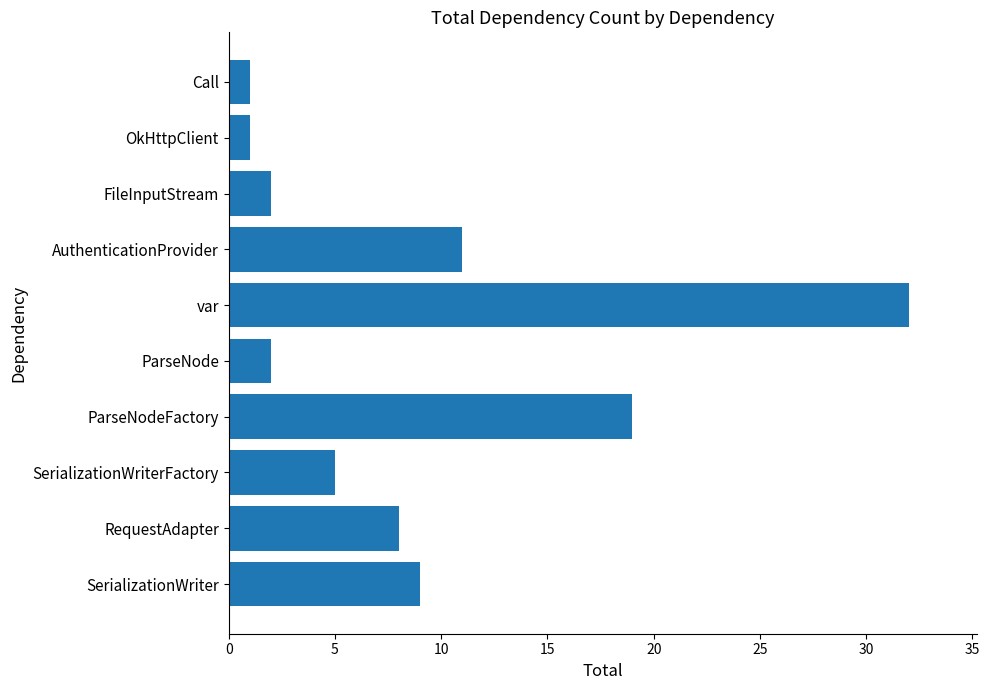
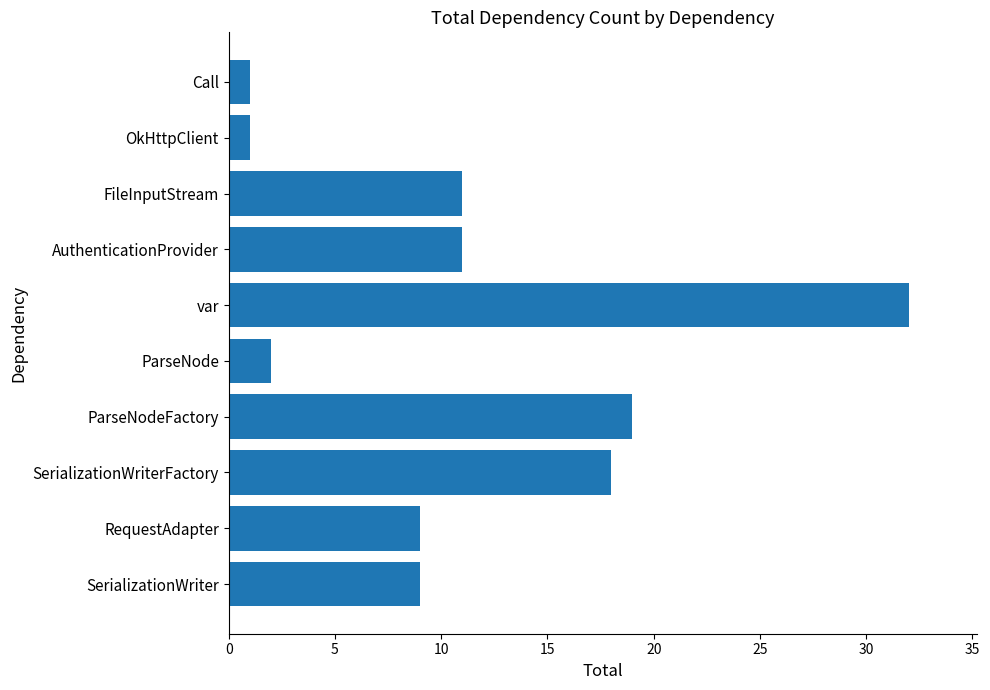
  {
    "Call": 1,
    "OkHttpClient": 1,
-   "FileInputStream": 2,
+   "FileInputStream": 11,
    "AuthenticationProvider": 11,
    "var": 32,
    "ParseNode": 2,
    "ParseNodeFactory": 19,
-   "SerializationWriterFactory": 5,
-   "RequestAdapter": 8,
+   "SerializationWriterFactory": 18,
+   "RequestAdapter": 9,
    "SerializationWriter": 9
  }
